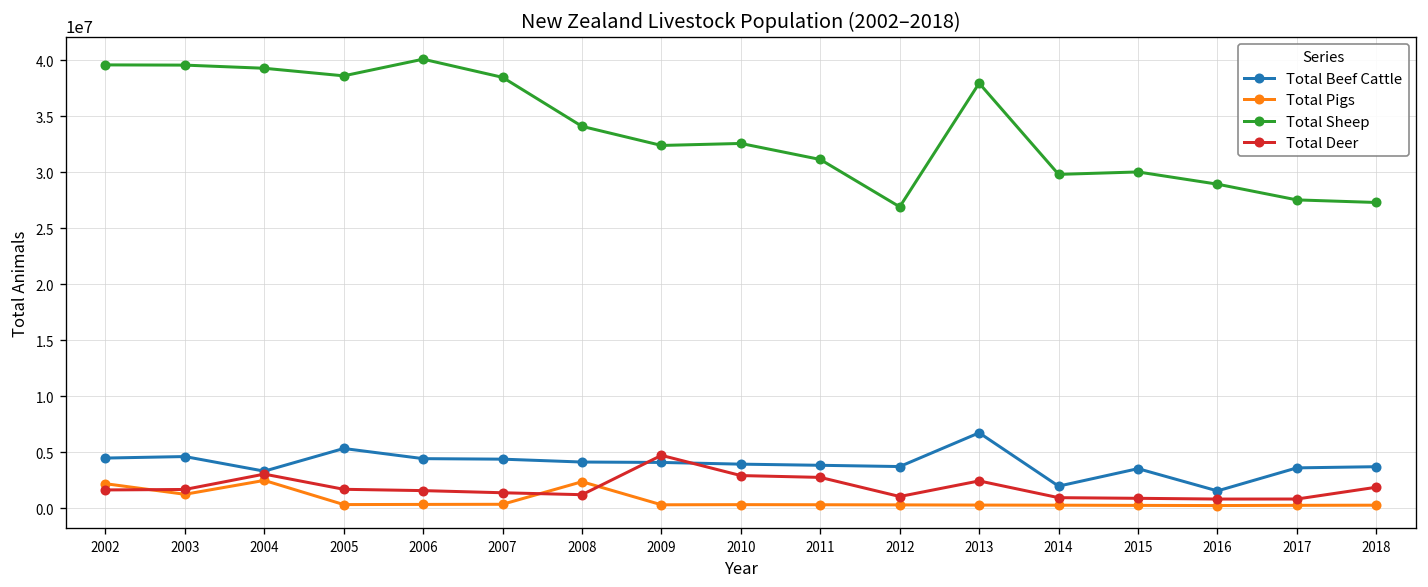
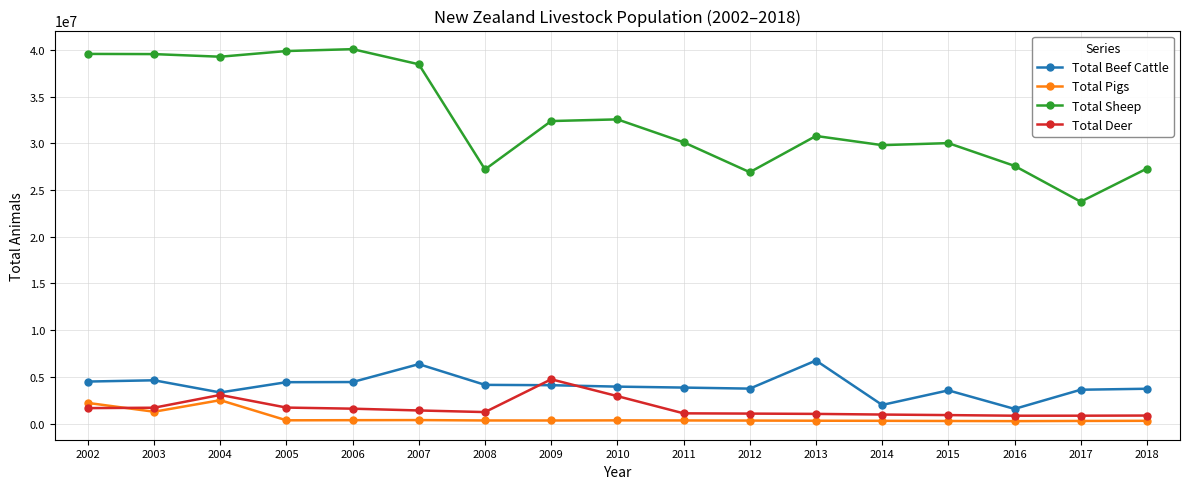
  {
    "Total Beef Cattle": {
      "2002": 4000000,
      "2003": 5000000,
-     "2005": 5000000,
+     "2005": 4000000,
      "2006": 4000000,
-     "2007": 4000000,
+     "2007": 6000000,
      "2008": 4000000,
      "2009": 4000000,
      "2010": 4000000,
      "2011": 4000000,
      "2012": 4000000,
      "2013": 7000000,
      "2014": 2000000,
      "2015": 4000000,
      "2016": 2000000,
      "2017": 4000000,
      "2018": 4000000
    },
    "Total Pigs": {
      "2002": 2000000,
      "2003": 1000000,
      "2004": 2000000,
      "2005": 0,
      "2006": 0,
      "2007": 0,
-     "2008": 2000000,
+     "2008": 0,
      "2009": 0,
      "2010": 0,
      "2011": 0,
      "2012": 0,
      "2013": 0,
      "2014": 0,
      "2015": 0,
      "2016": 0,
      "2017": 0,
      "2018": 0
    },
    "Total Sheep": {
      "2002": 40000000,
      "2003": 40000000,
      "2004": 39000000,
-     "2005": 39000000,
+     "2005": 40000000,
      "2006": 40000000,
      "2007": 38000000,
-     "2008": 34000000,
+     "2008": 27000000,
      "2009": 32000000,
      "2010": 33000000,
-     "2011": 31000000,
+     "2011": 30000000,
      "2012": 27000000,
-     "2013": 38000000,
+     "2013": 31000000,
      "2014": 30000000,
      "2015": 30000000,
-     "2016": 29000000,
-     "2017": 28000000,
+     "2016": 28000000,
+     "2017": 24000000,
      "2018": 27000000
    },
    "Total Deer": {
      "2002": 2000000,
      "2003": 2000000,
      "2005": 2000000,
      "2006": 2000000,
      "2007": 1000000,
      "2008": 1000000,
      "2009": 5000000,
      "2010": 3000000,
-     "2011": 3000000,
+     "2011": 1000000,
      "2012": 1000000,
-     "2013": 2000000,
+     "2013": 1000000,
      "2014": 1000000,
      "2015": 1000000,
      "2016": 1000000,
      "2017": 1000000,
-     "2018": 2000000
+     "2018": 1000000
    }
  }
